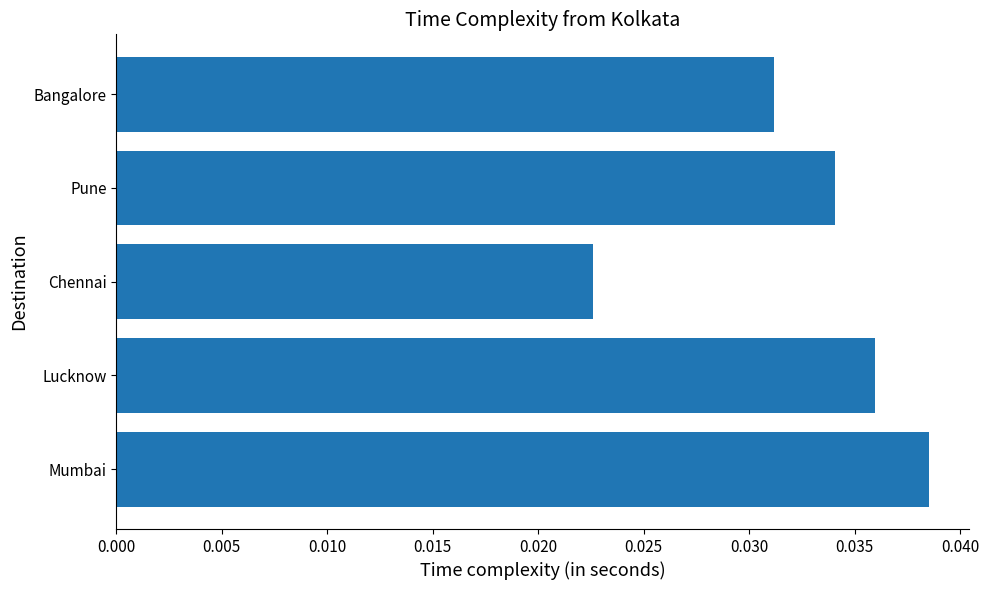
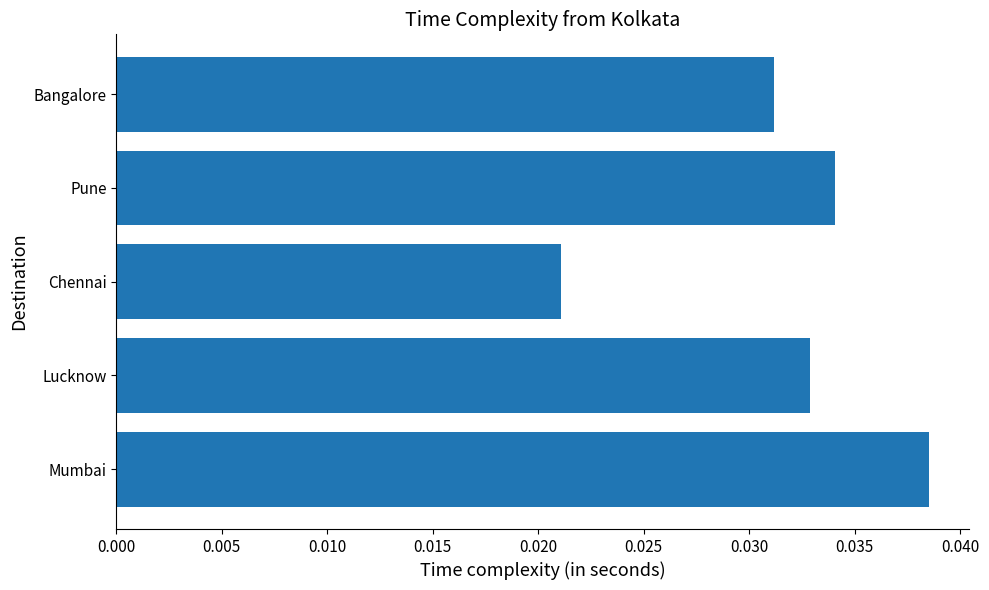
  {
    "Bangalore": 0.0312,
    "Pune": 0.0341,
-   "Chennai": 0.0226,
-   "Lucknow": 0.0360,
+   "Chennai": 0.0211,
+   "Lucknow": 0.0329,
    "Mumbai": 0.0385
  }
